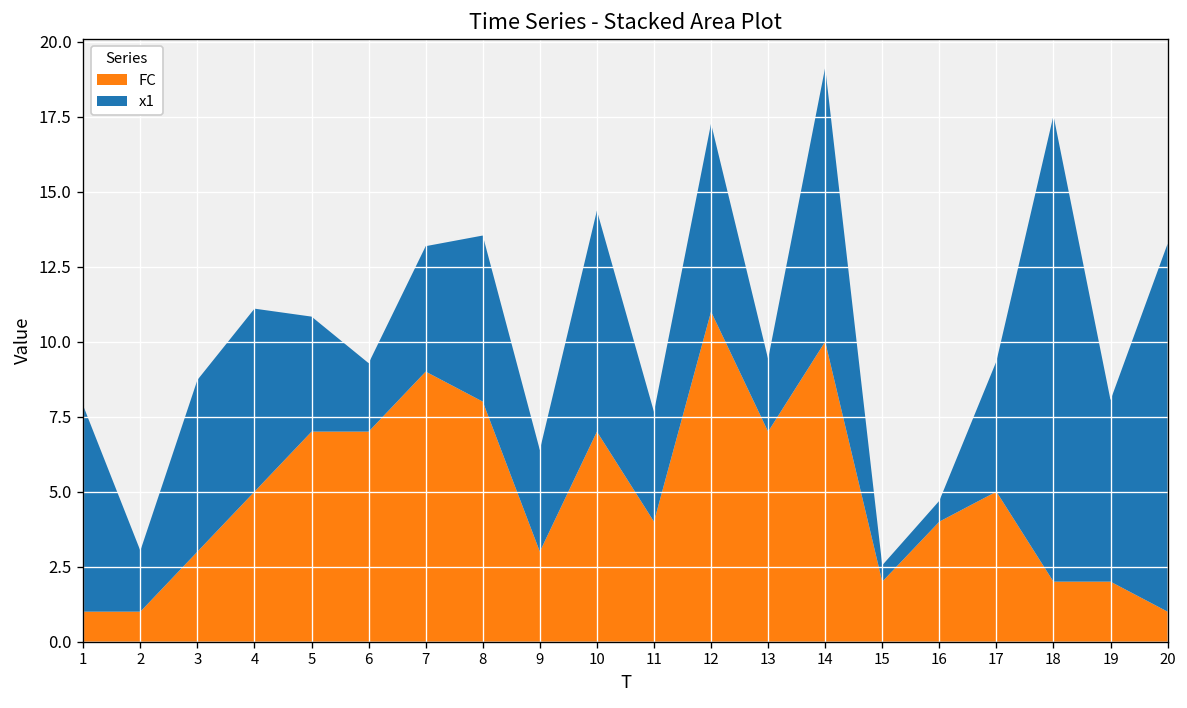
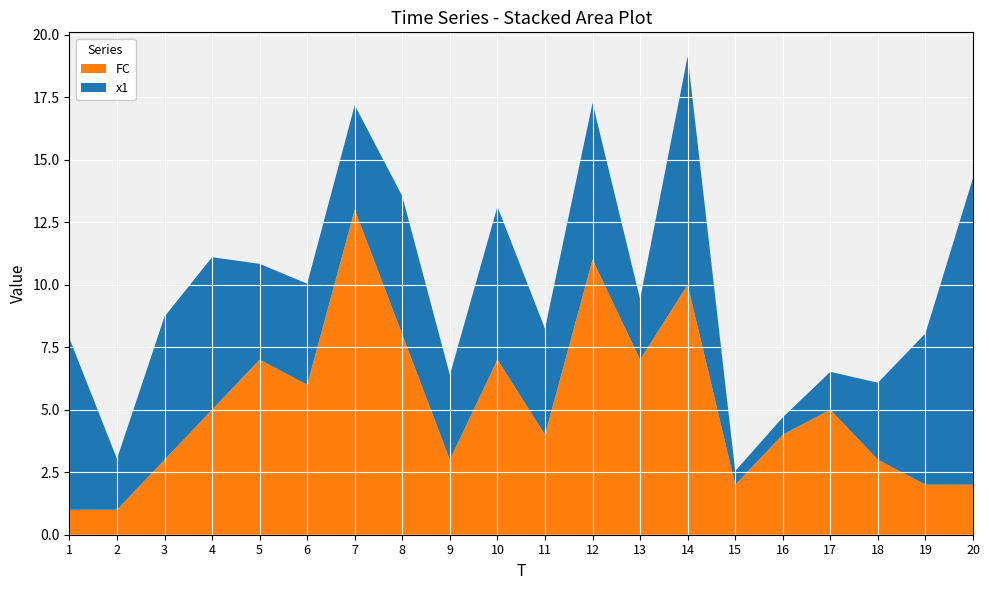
  {
    "FC": {
-     "6": 7,
-     "7": 9,
-     "18": 2,
-     "20": 1
+     "6": 6,
+     "7": 13,
+     "18": 3,
+     "20": 2
    },
    "x1": {
      "1": 6.9,
      "2": 2.0,
      "3": 5.7,
      "4": 6.1,
      "5": 3.8,
-     "6": 2.3,
+     "6": 4.0,
      "7": 4.2,
      "8": 5.5,
      "9": 3.4,
-     "10": 7.4,
-     "11": 3.7,
+     "10": 6.1,
+     "11": 4.2,
      "12": 6.3,
      "13": 2.4,
      "14": 9.1,
      "15": 0.5,
      "16": 0.7,
-     "17": 4.3,
-     "18": 15.5,
+     "17": 1.5,
+     "18": 3.1,
      "19": 6.1,
      "20": 12.3
    }
  }
